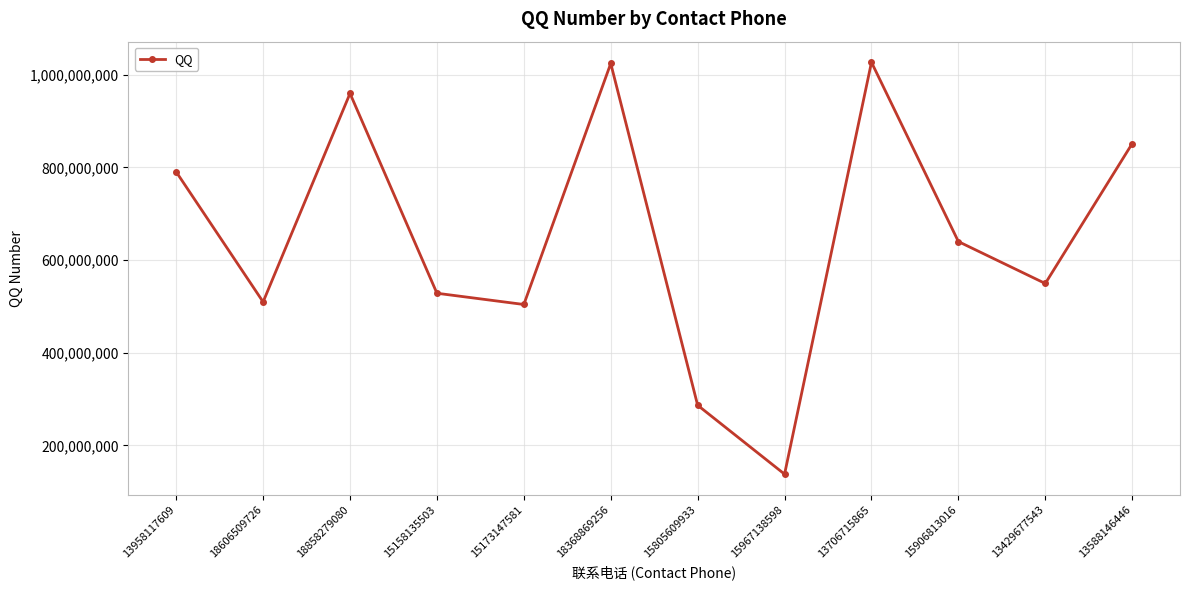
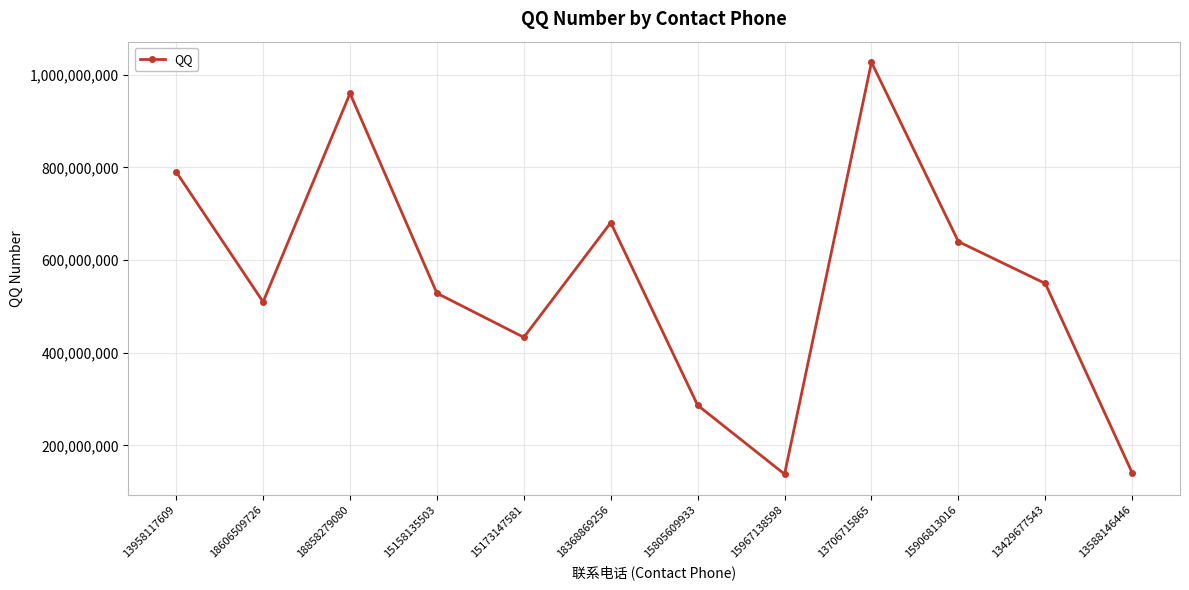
  {
    "13958117609": "790,000,000",
    "18606509726": "510,000,000",
    "18858279080": "960,000,000",
    "15158135503": "530,000,000",
-   "15173147581": "500,000,000",
-   "18368869256": "1,020,000,000",
+   "15173147581": "430,000,000",
+   "18368869256": "680,000,000",
    "15805609933": "290,000,000",
    "15967138598": "140,000,000",
    "13706715865": "1,030,000,000",
    "15906813016": "640,000,000",
    "13429677543": "550,000,000",
-   "13588146446": "850,000,000"
+   "13588146446": "140,000,000"
  }
